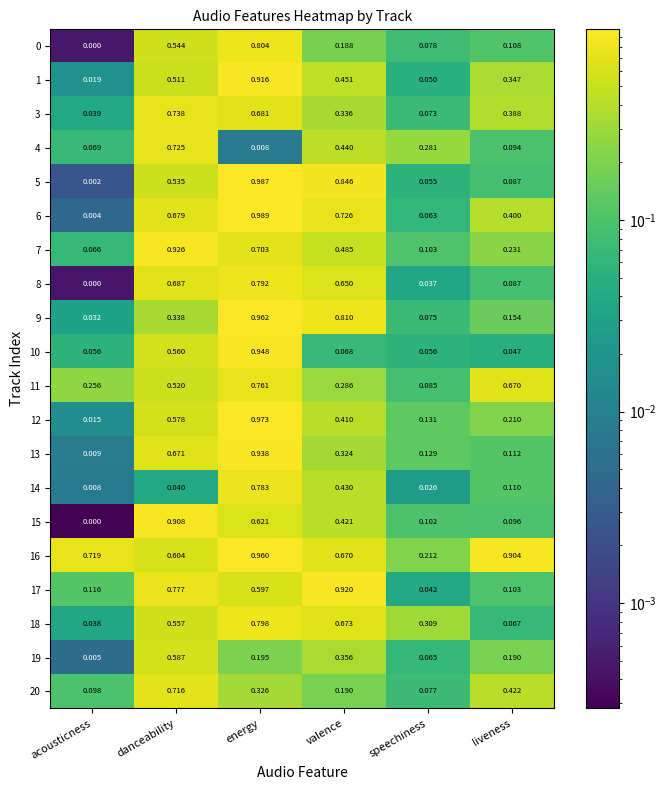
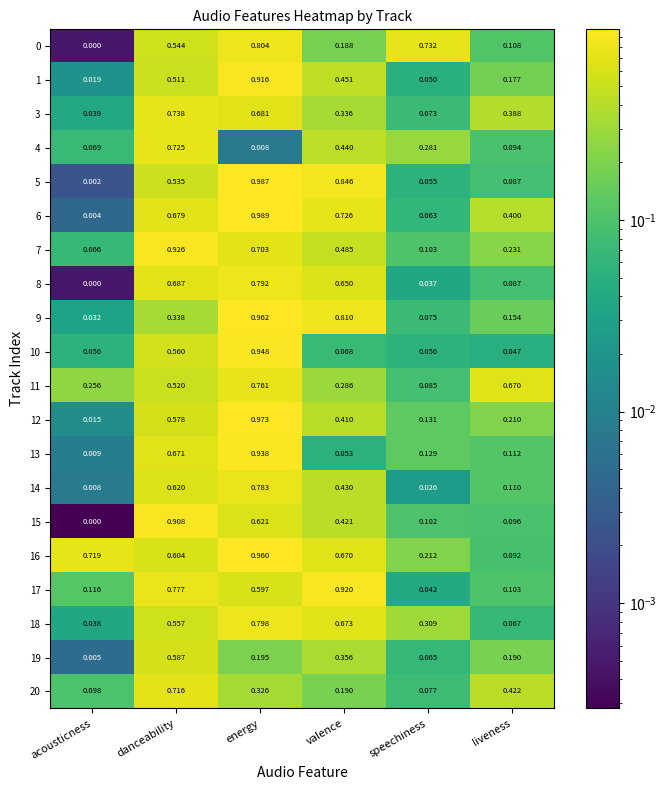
  {
    "0": {
      "acousticness": 0.000,
      "danceability": 0.544,
      "energy": 0.804,
      "valence": 0.188,
-     "speechiness": 0.078,
+     "speechiness": 0.732,
      "liveness": 0.108
    },
    "1": {
      "acousticness": 0.019,
      "danceability": 0.511,
      "energy": 0.916,
      "valence": 0.451,
      "speechiness": 0.050,
-     "liveness": 0.347
+     "liveness": 0.177
    },
    "3": {
      "acousticness": 0.039,
      "danceability": 0.738,
      "energy": 0.681,
      "valence": 0.336,
      "speechiness": 0.073,
      "liveness": 0.388
    },
    "4": {
      "acousticness": 0.069,
      "danceability": 0.725,
      "energy": 0.008,
      "valence": 0.440,
      "speechiness": 0.281,
      "liveness": 0.094
    },
    "5": {
      "acousticness": 0.002,
      "danceability": 0.535,
      "energy": 0.987,
      "valence": 0.846,
      "speechiness": 0.055,
      "liveness": 0.087
    },
    "6": {
      "acousticness": 0.004,
      "danceability": 0.679,
      "energy": 0.989,
      "valence": 0.726,
      "speechiness": 0.063,
      "liveness": 0.400
    },
    "7": {
      "acousticness": 0.066,
      "danceability": 0.926,
      "energy": 0.703,
      "valence": 0.485,
      "speechiness": 0.103,
      "liveness": 0.231
    },
    "8": {
      "acousticness": 0.000,
      "danceability": 0.687,
      "energy": 0.792,
      "valence": 0.650,
      "speechiness": 0.037,
      "liveness": 0.087
    },
    "9": {
      "acousticness": 0.032,
      "danceability": 0.338,
      "energy": 0.962,
      "valence": 0.810,
      "speechiness": 0.075,
      "liveness": 0.154
    },
    "10": {
      "acousticness": 0.056,
      "danceability": 0.560,
      "energy": 0.948,
      "valence": 0.068,
      "speechiness": 0.056,
      "liveness": 0.047
    },
    "11": {
      "acousticness": 0.256,
      "danceability": 0.520,
      "energy": 0.761,
      "valence": 0.286,
      "speechiness": 0.085,
      "liveness": 0.670
    },
    "12": {
      "acousticness": 0.015,
      "danceability": 0.578,
      "energy": 0.973,
      "valence": 0.410,
      "speechiness": 0.131,
      "liveness": 0.210
    },
    "13": {
      "acousticness": 0.009,
      "danceability": 0.671,
      "energy": 0.938,
-     "valence": 0.324,
+     "valence": 0.053,
      "speechiness": 0.129,
      "liveness": 0.112
    },
    "14": {
      "acousticness": 0.008,
-     "danceability": 0.040,
+     "danceability": 0.620,
      "energy": 0.783,
      "valence": 0.430,
      "speechiness": 0.026,
      "liveness": 0.110
    },
    "15": {
      "acousticness": 0.000,
      "danceability": 0.908,
      "energy": 0.621,
      "valence": 0.421,
      "speechiness": 0.102,
      "liveness": 0.096
    },
    "16": {
      "acousticness": 0.719,
      "danceability": 0.604,
      "energy": 0.960,
      "valence": 0.670,
      "speechiness": 0.212,
-     "liveness": 0.904
+     "liveness": 0.092
    },
    "17": {
      "acousticness": 0.116,
      "danceability": 0.777,
      "energy": 0.597,
      "valence": 0.920,
      "speechiness": 0.042,
      "liveness": 0.103
    },
    "18": {
      "acousticness": 0.038,
      "danceability": 0.557,
      "energy": 0.798,
      "valence": 0.673,
      "speechiness": 0.309,
      "liveness": 0.067
    },
    "19": {
      "acousticness": 0.005,
      "danceability": 0.587,
      "energy": 0.195,
      "valence": 0.356,
      "speechiness": 0.065,
      "liveness": 0.190
    },
    "20": {
      "acousticness": 0.098,
      "danceability": 0.716,
      "energy": 0.326,
      "valence": 0.190,
      "speechiness": 0.077,
      "liveness": 0.422
    }
  }
